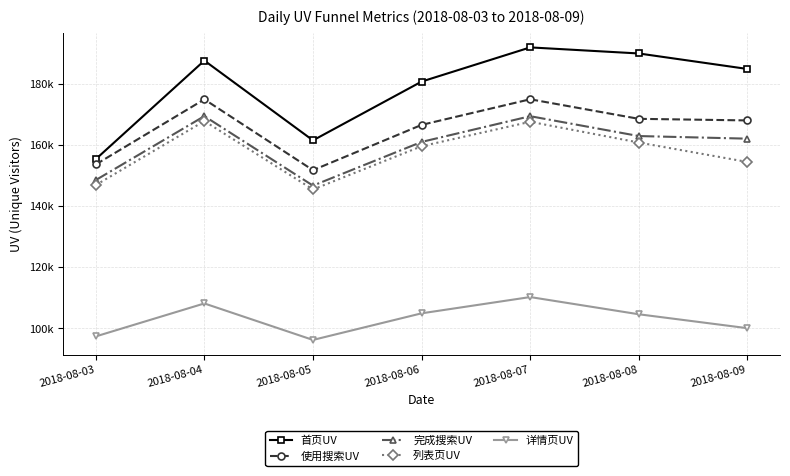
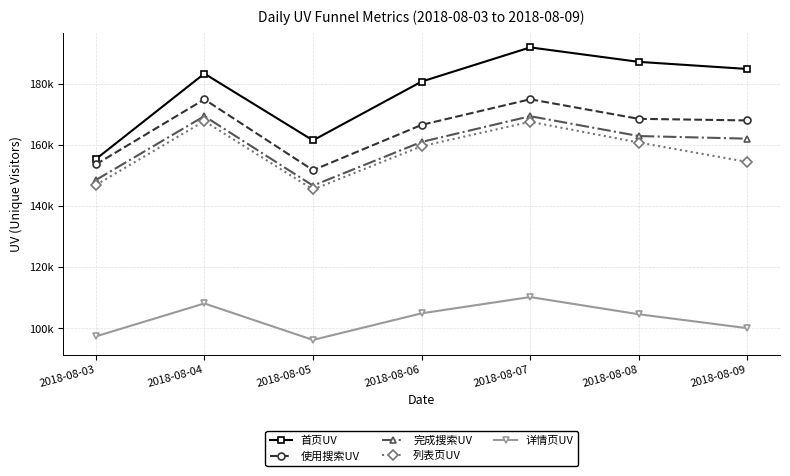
  {
    "首页UV": {
      "2018-08-03": 155000,
-     "2018-08-04": 188000,
+     "2018-08-04": 183000,
      "2018-08-05": 161000,
      "2018-08-06": 181000,
      "2018-08-07": 192000,
-     "2018-08-08": 190000,
+     "2018-08-08": 187000,
      "2018-08-09": 185000
    }
  }
